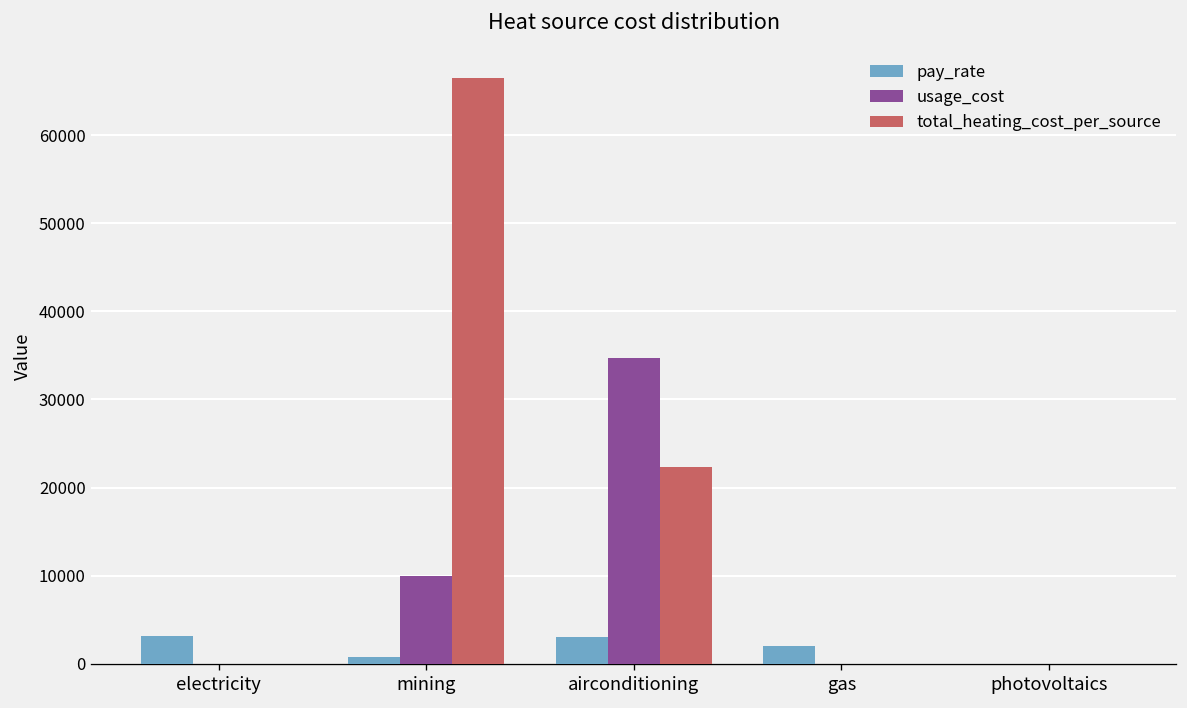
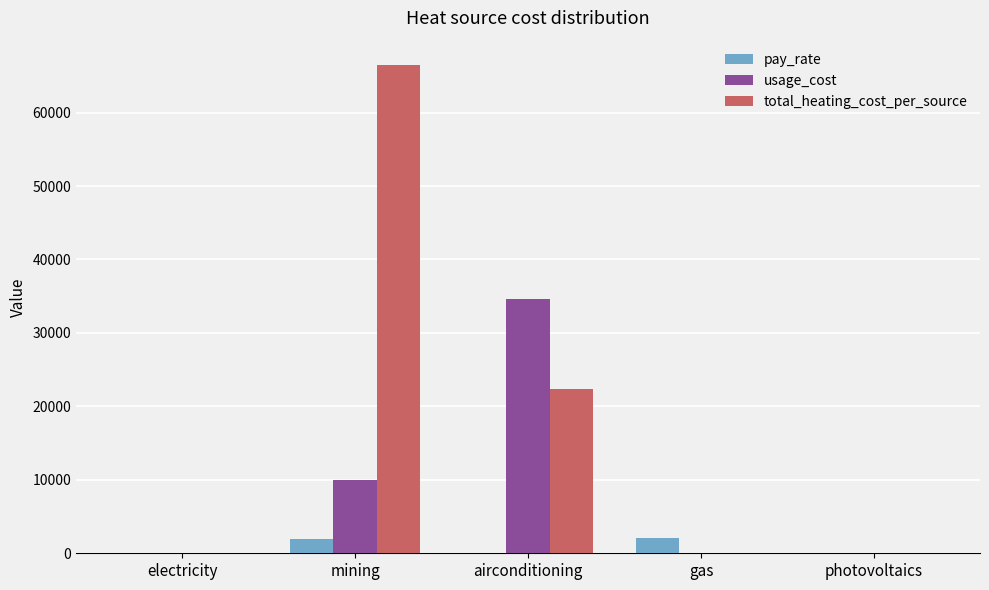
  {
    "pay_rate": {
-     "electricity": 3000,
-     "mining": 1000,
-     "airconditioning": 3000,
+     "electricity": 0,
+     "mining": 2000,
+     "airconditioning": 0,
      "gas": 2000
    },
    "usage_cost": {
      "mining": 10000,
      "airconditioning": 35000,
      "photovoltaics": 0
    },
    "total_heating_cost_per_source": {
      "electricity": 0,
      "mining": 66000,
      "airconditioning": 22000,
      "gas": 0,
      "photovoltaics": 0
    }
  }
